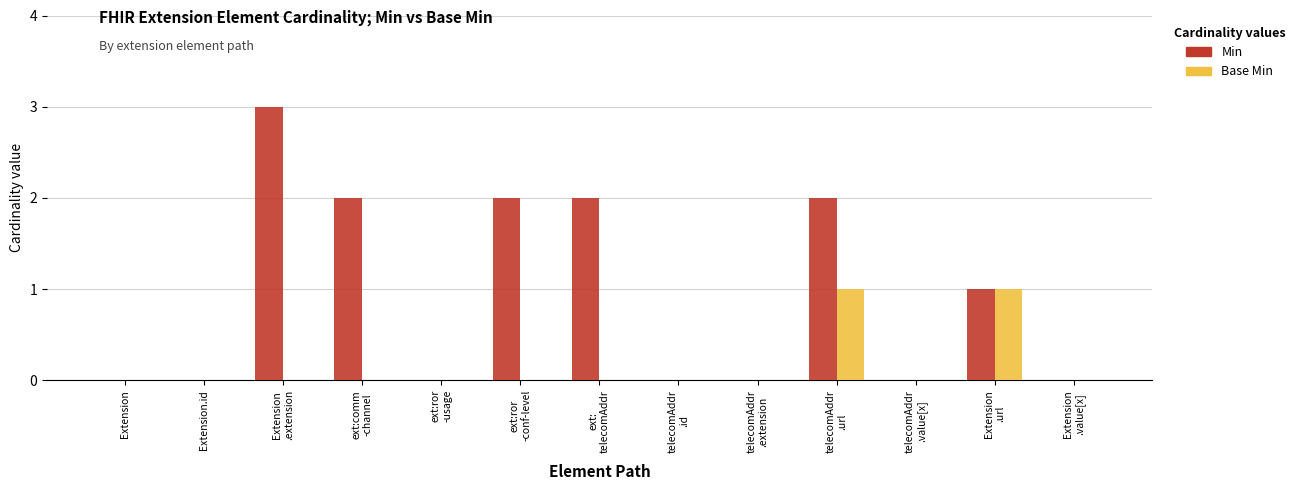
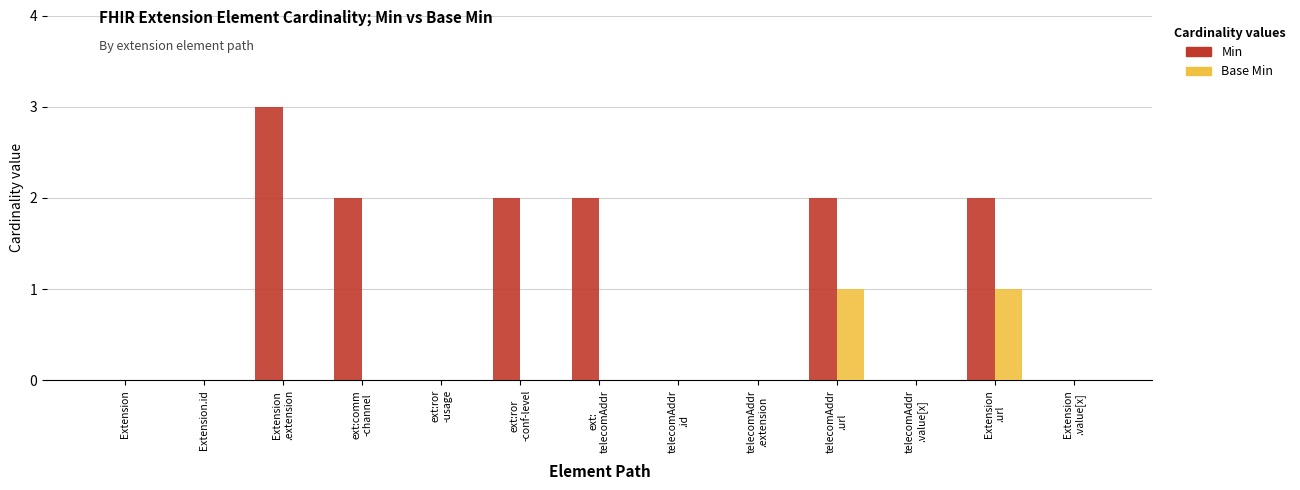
  {
    "Min": {
      "Extension": 0,
      "Extension.id": 0,
      "Extension .extension": 3,
      "ext:comm -channel": 2,
      "ext:ror -usage": 0,
      "ext:ror -conf-level": 2,
      "ext: telecomAddr": 2,
      "telecomAddr .id": 0,
      "telecomAddr .extension": 0,
      "telecomAddr .url": 2,
      "telecomAddr .value[x]": 0,
-     "Extension .url": 1,
+     "Extension .url": 2,
      "Extension .value[x]": 0
    },
    "Base Min": {
      "Extension": 0,
      "Extension.id": 0,
      "Extension .extension": 0,
      "ext:comm -channel": 0,
      "ext:ror -usage": 0,
      "ext:ror -conf-level": 0,
      "ext: telecomAddr": 0,
      "telecomAddr .id": 0,
      "telecomAddr .extension": 0,
      "telecomAddr .url": 1,
      "telecomAddr .value[x]": 0,
      "Extension .url": 1,
      "Extension .value[x]": 0
    }
  }
